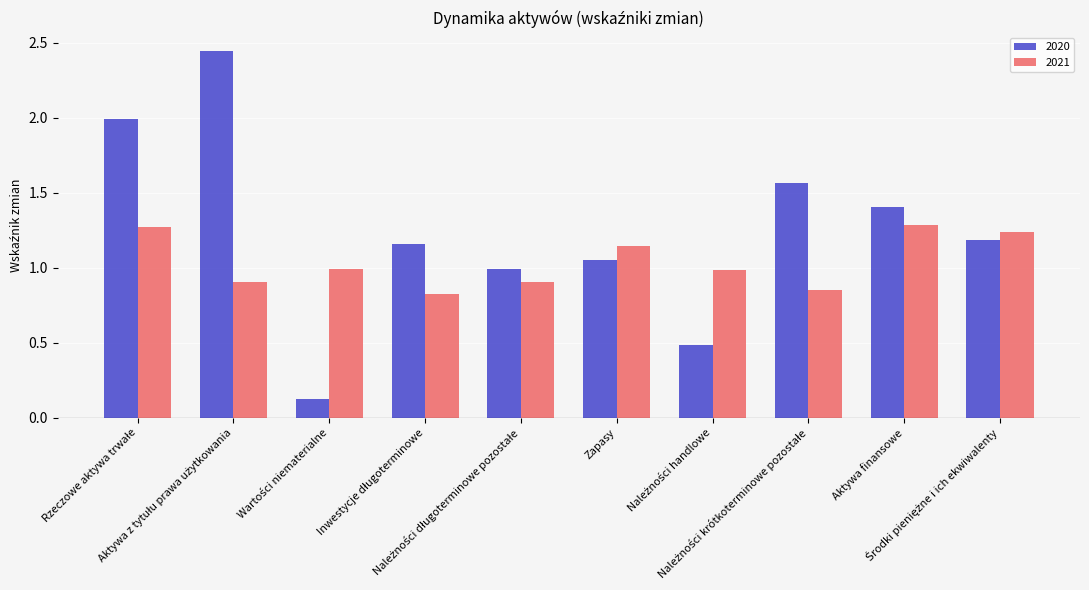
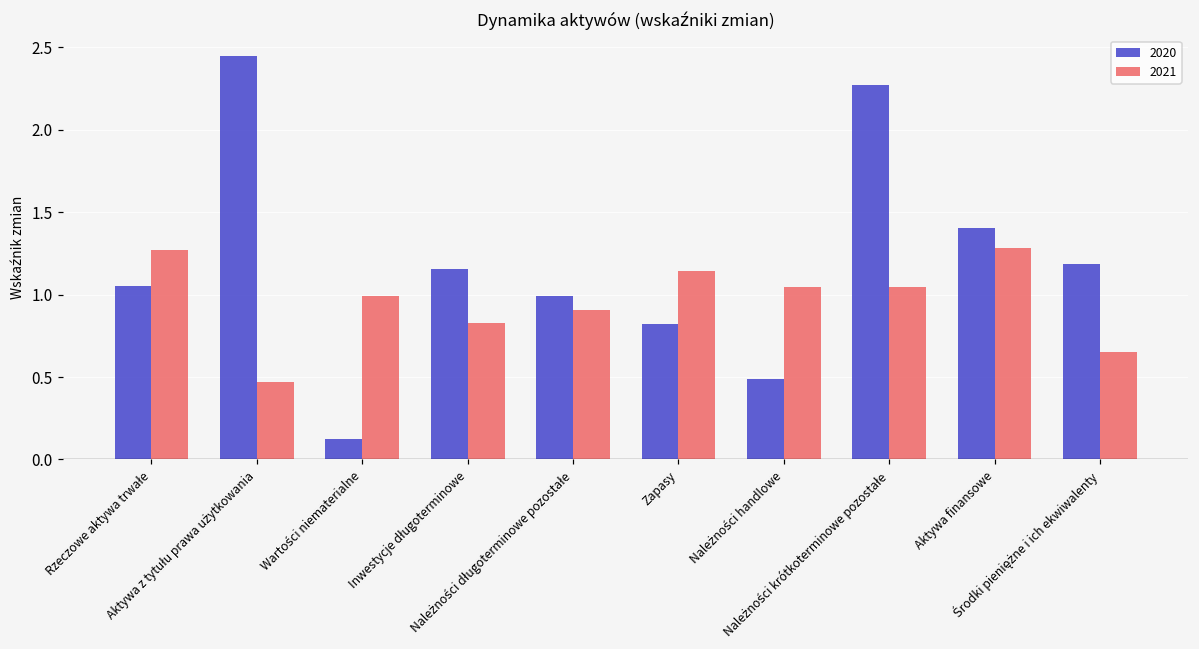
  {
    "2020": {
-     "Rzeczowe aktywa trwałe": 1.99,
+     "Rzeczowe aktywa trwałe": 1.05,
      "Aktywa z tytułu prawa użytkowania": 2.45,
      "Wartości niematerialne": 0.13,
      "Inwestycje długoterminowe": 1.16,
      "Należności długoterminowe pozostałe": 0.99,
-     "Zapasy": 1.05,
+     "Zapasy": 0.82,
      "Należności handlowe": 0.49,
-     "Należności krótkoterminowe pozostałe": 1.56,
+     "Należności krótkoterminowe pozostałe": 2.27,
      "Aktywa finansowe": 1.40,
      "Środki pieniężne i ich ekwiwalenty": 1.19
    },
    "2021": {
      "Rzeczowe aktywa trwałe": 1.27,
-     "Aktywa z tytułu prawa użytkowania": 0.90,
+     "Aktywa z tytułu prawa użytkowania": 0.47,
      "Wartości niematerialne": 0.99,
      "Inwestycje długoterminowe": 0.83,
      "Należności długoterminowe pozostałe": 0.91,
      "Zapasy": 1.14,
-     "Należności handlowe": 0.99,
-     "Należności krótkoterminowe pozostałe": 0.85,
+     "Należności handlowe": 1.05,
+     "Należności krótkoterminowe pozostałe": 1.04,
      "Aktywa finansowe": 1.28,
-     "Środki pieniężne i ich ekwiwalenty": 1.24
+     "Środki pieniężne i ich ekwiwalenty": 0.65
    }
  }
